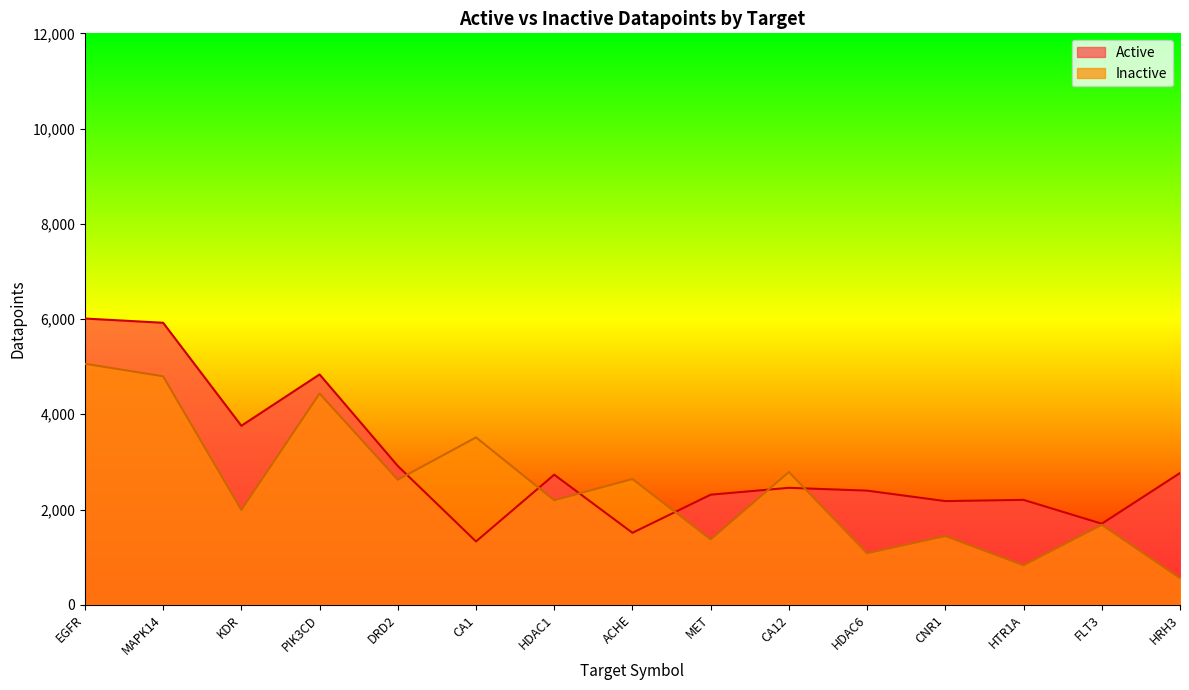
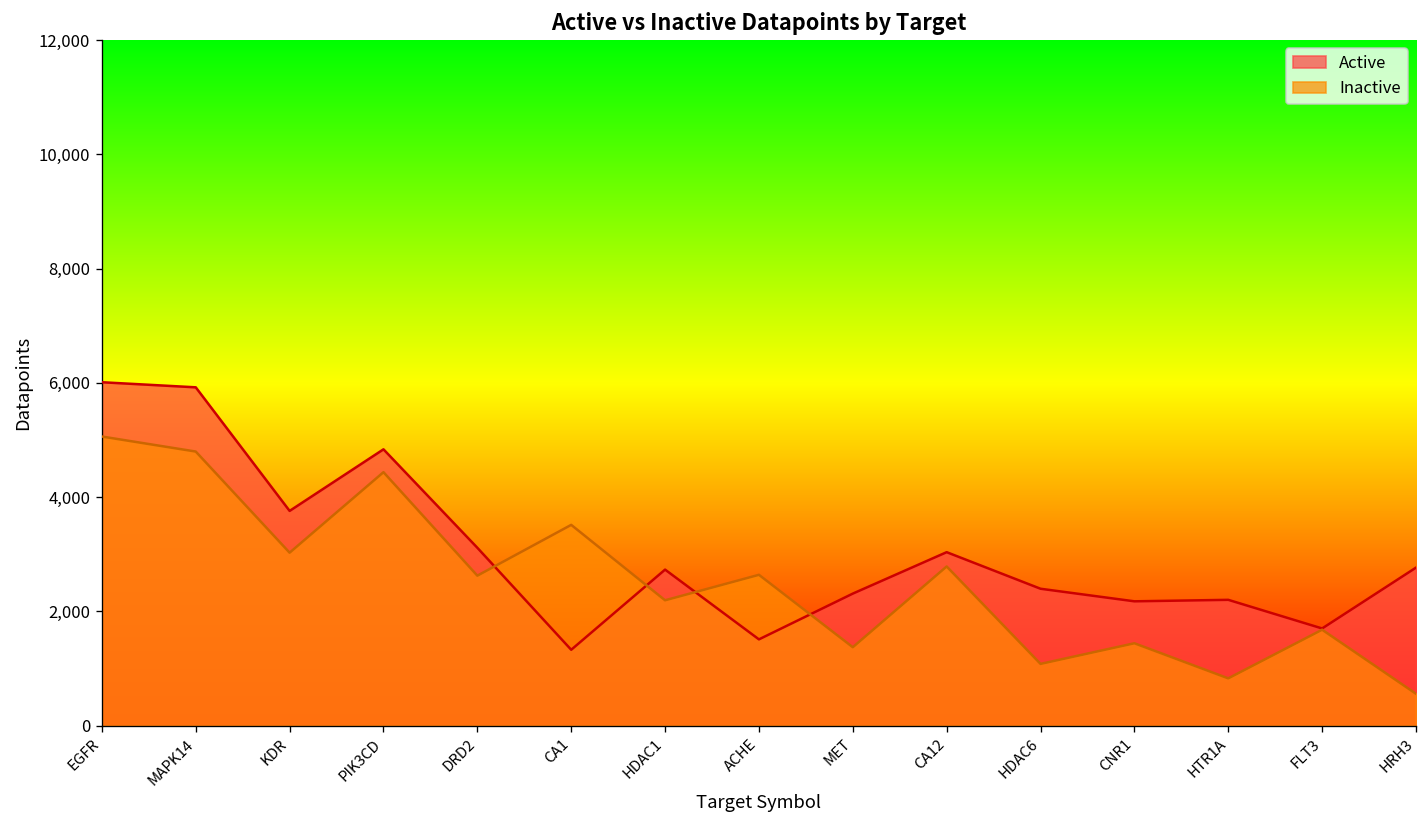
  {
    "Active": {
      "EGFR": "6,000",
      "MAPK14": "5,900",
      "KDR": "3,800",
      "PIK3CD": "4,800",
-     "DRD2": "2,900",
+     "DRD2": "3,100",
      "CA1": "1,300",
      "HDAC1": "2,700",
      "ACHE": "1,500",
      "MET": "2,300",
-     "CA12": "2,500",
+     "CA12": "3,000",
      "HDAC6": "2,400",
      "CNR1": "2,200",
      "HTR1A": "2,200",
      "HRH3": "2,800"
    },
    "Inactive": {
      "EGFR": "5,100",
      "MAPK14": "4,800",
-     "KDR": "2,000",
+     "KDR": "3,000",
      "PIK3CD": "4,400",
      "DRD2": "2,600",
      "CA1": "3,500",
      "HDAC1": "2,200",
      "ACHE": "2,600",
      "MET": "1,400",
      "CA12": "2,800",
      "HDAC6": "1,100",
      "CNR1": "1,400",
      "HTR1A": "800",
      "HRH3": "600"
    }
  }
